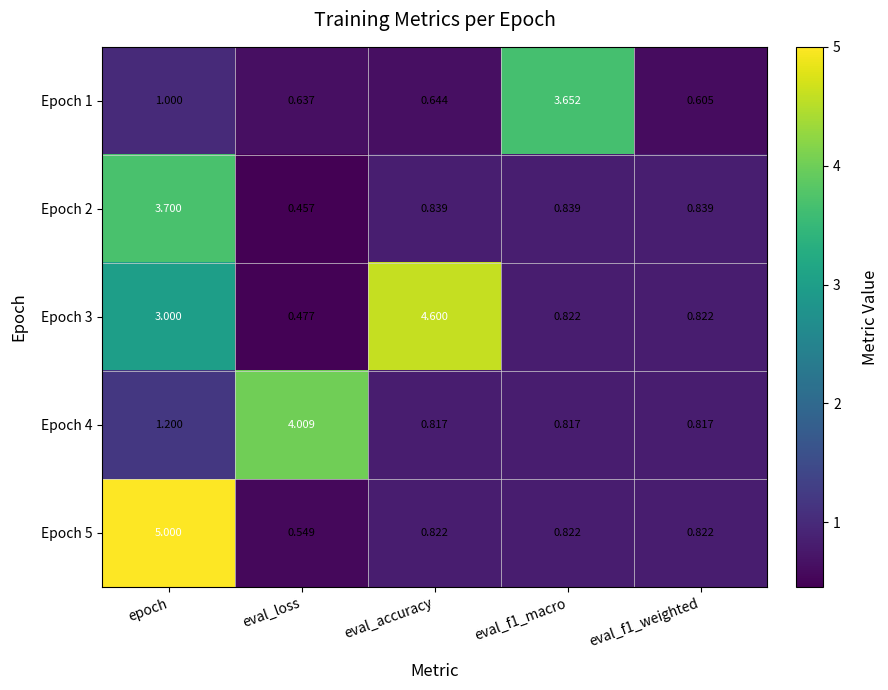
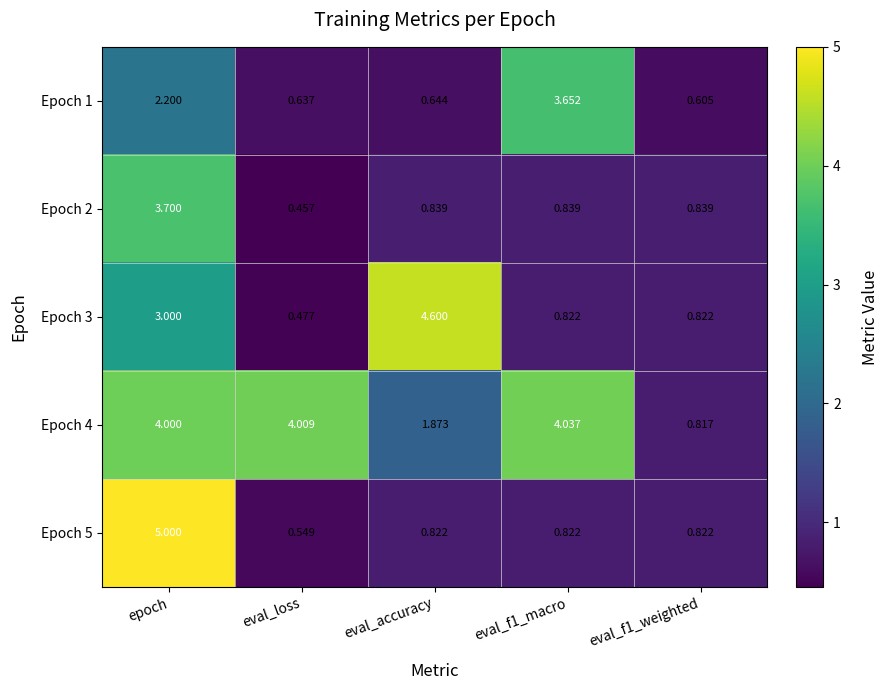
  {
    "Epoch 1": {
-     "epoch": 1.000,
+     "epoch": 2.200,
      "eval_loss": 0.637,
      "eval_accuracy": 0.644,
      "eval_f1_macro": 3.652,
      "eval_f1_weighted": 0.605
    },
    "Epoch 2": {
      "epoch": 3.700,
      "eval_loss": 0.457,
      "eval_accuracy": 0.839,
      "eval_f1_macro": 0.839,
      "eval_f1_weighted": 0.839
    },
    "Epoch 3": {
      "epoch": 3.000,
      "eval_loss": 0.477,
      "eval_accuracy": 4.600,
      "eval_f1_macro": 0.822,
      "eval_f1_weighted": 0.822
    },
    "Epoch 4": {
-     "epoch": 1.200,
+     "epoch": 4.000,
      "eval_loss": 4.009,
-     "eval_accuracy": 0.817,
-     "eval_f1_macro": 0.817,
+     "eval_accuracy": 1.873,
+     "eval_f1_macro": 4.037,
      "eval_f1_weighted": 0.817
    },
    "Epoch 5": {
      "epoch": 5.000,
      "eval_loss": 0.549,
      "eval_accuracy": 0.822,
      "eval_f1_macro": 0.822,
      "eval_f1_weighted": 0.822
    }
  }
